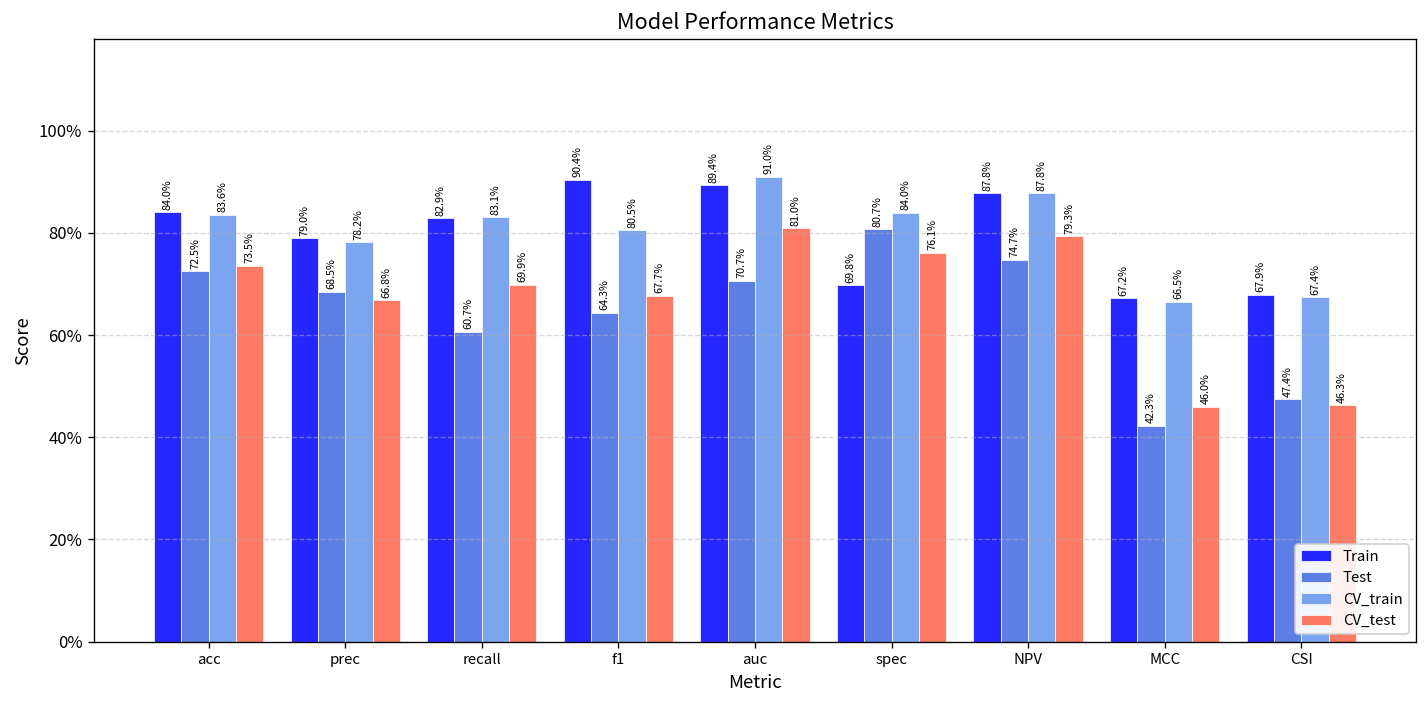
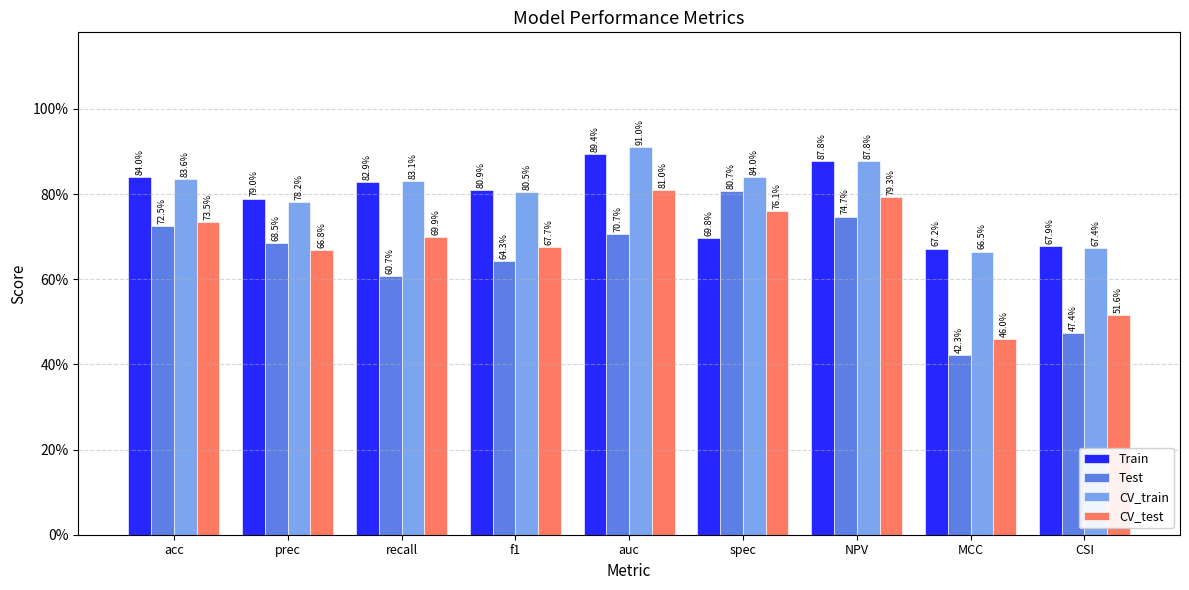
  {
    "Train": {
      "acc": "84.0%",
      "prec": "79.0%",
      "recall": "82.9%",
-     "f1": "90.4%",
+     "f1": "80.9%",
      "auc": "89.4%",
      "spec": "69.8%",
      "NPV": "87.8%",
      "MCC": "67.2%",
      "CSI": "67.9%"
    },
    "CV_test": {
      "acc": "73.5%",
      "prec": "66.8%",
      "recall": "69.9%",
      "f1": "67.7%",
      "auc": "81.0%",
      "spec": "76.1%",
      "NPV": "79.3%",
      "MCC": "46.0%",
-     "CSI": "46.3%"
+     "CSI": "51.6%"
    }
  }
